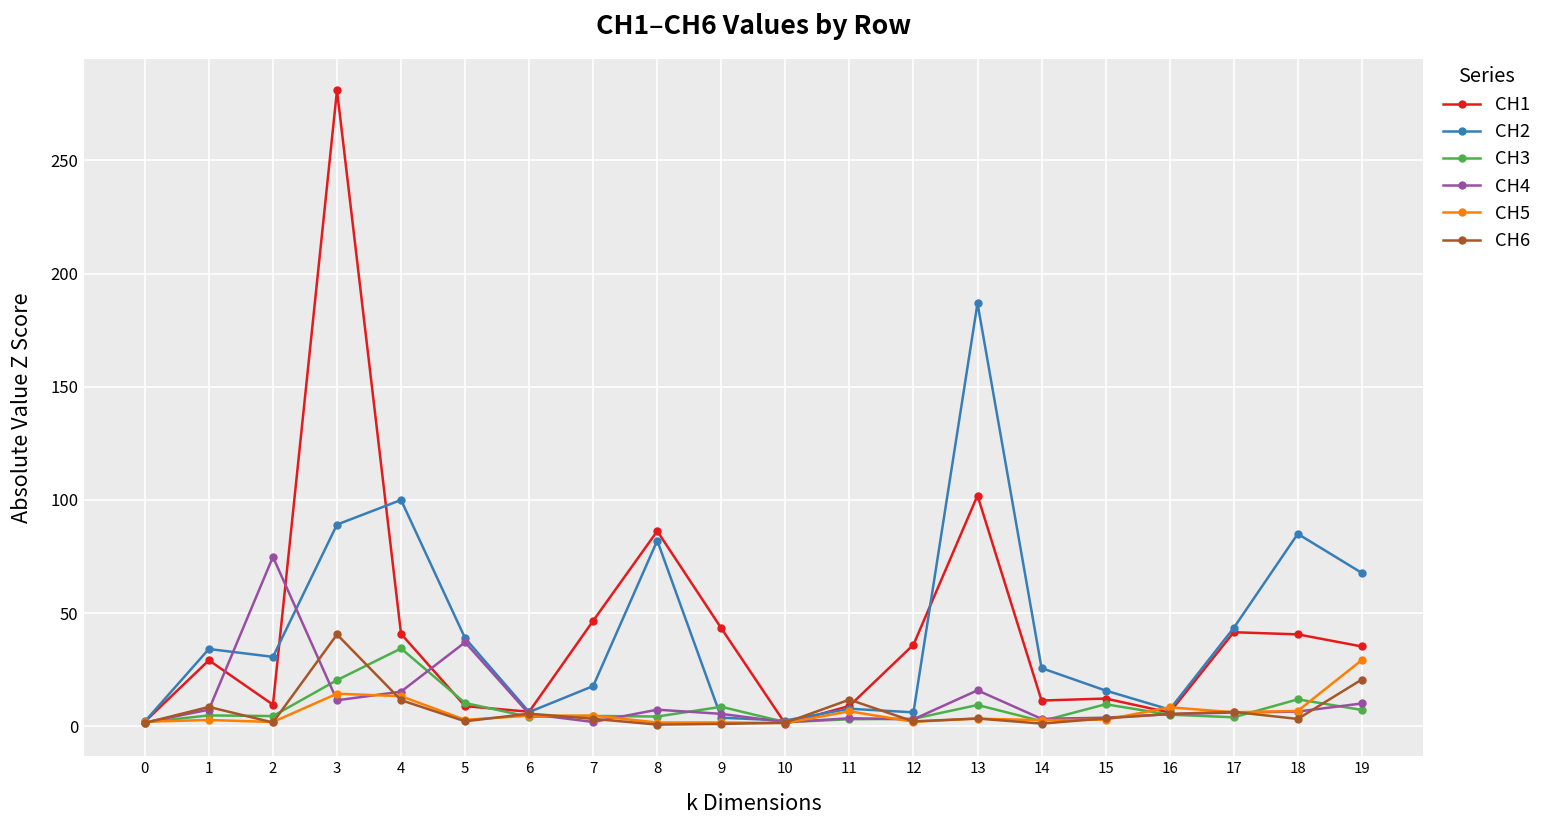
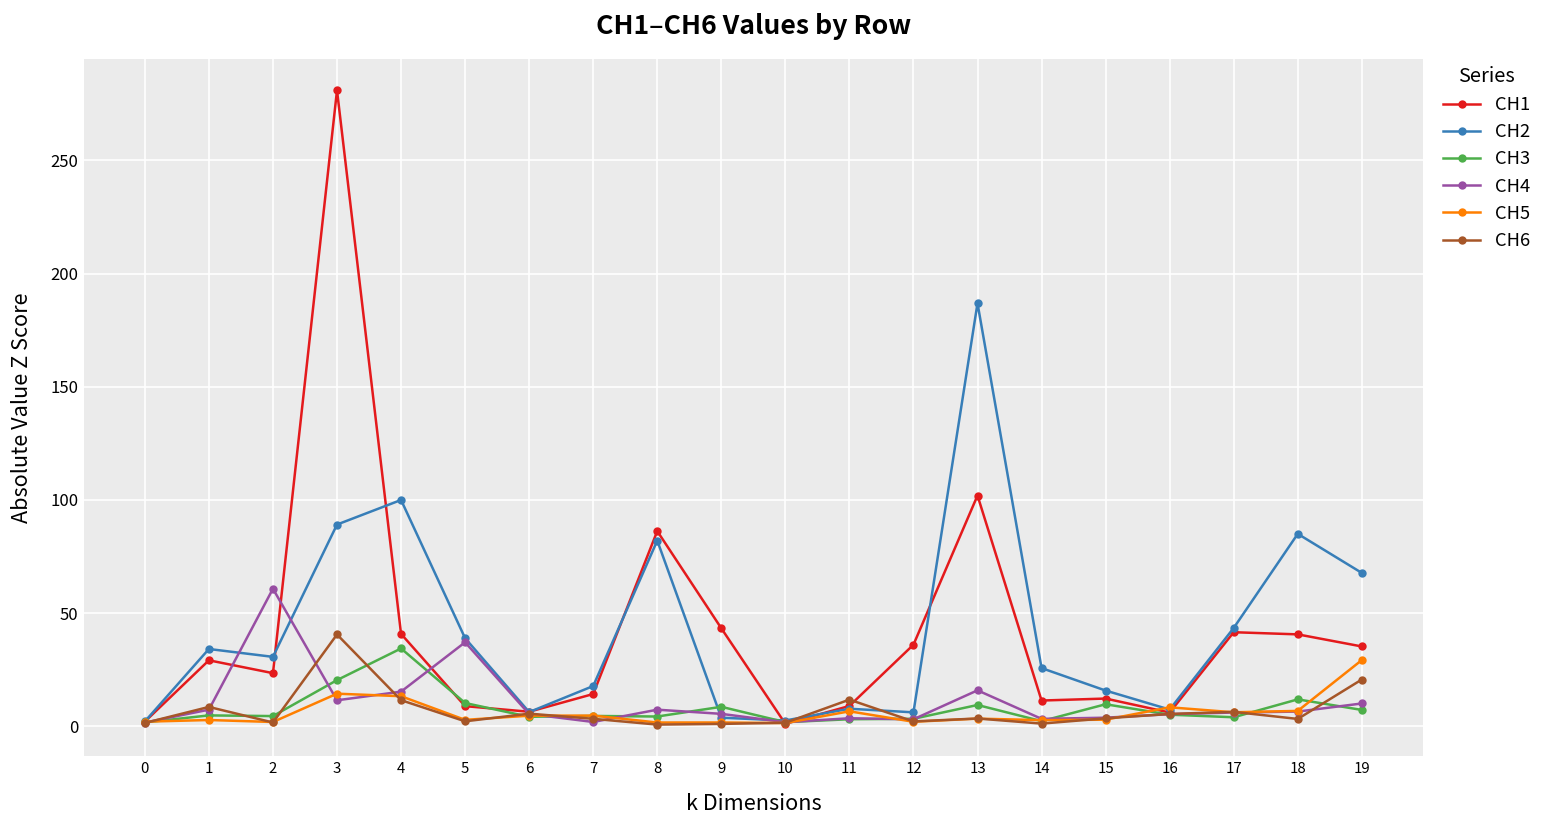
  {
    "CH1": {
      "1": 29,
-     "2": 10,
+     "2": 24,
      "3": 281,
      "4": 41,
      "5": 9,
-     "7": 47,
+     "7": 14,
      "8": 86,
      "9": 43,
      "12": 36,
      "13": 102,
      "14": 11,
      "15": 12,
      "17": 42,
      "18": 41,
      "19": 35
    },
    "CH2": {
      "1": 34,
      "2": 31,
      "3": 89,
      "4": 100,
      "5": 39,
      "7": 18,
      "8": 82,
      "9": 4,
      "12": 6,
      "13": 187,
      "14": 26,
      "15": 16,
      "17": 43,
      "18": 85,
      "19": 68
    },
    "CH3": {
      "1": 5,
      "2": 5,
      "3": 20,
      "4": 34,
      "5": 10,
      "8": 4,
      "9": 9,
      "13": 9,
      "15": 10,
      "17": 4,
      "18": 12,
      "19": 7
    },
    "CH4": {
-     "2": 75,
+     "2": 61,
      "3": 12,
      "4": 15,
      "5": 37,
      "7": 2,
      "8": 7,
      "9": 6,
      "13": 16,
      "19": 10
    },
    "CH5": {
      "1": 3,
      "3": 14,
      "4": 13,
      "19": 29
    },
    "CH6": {
      "3": 41,
      "4": 12,
      "11": 12,
      "18": 3,
      "19": 21
    }
  }
